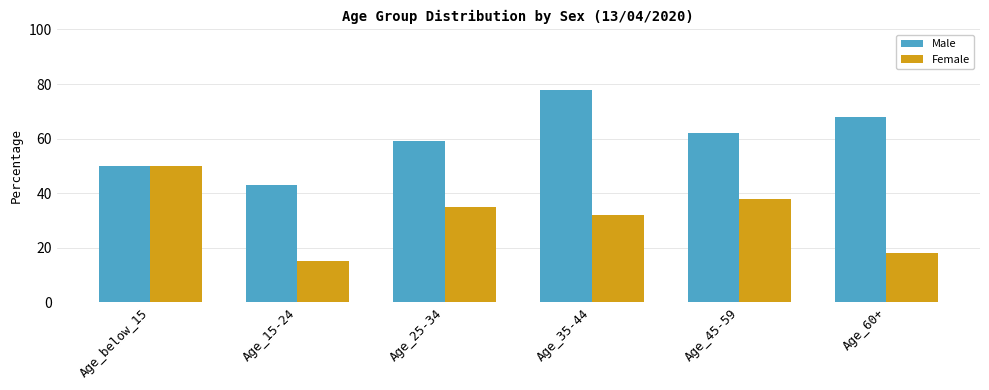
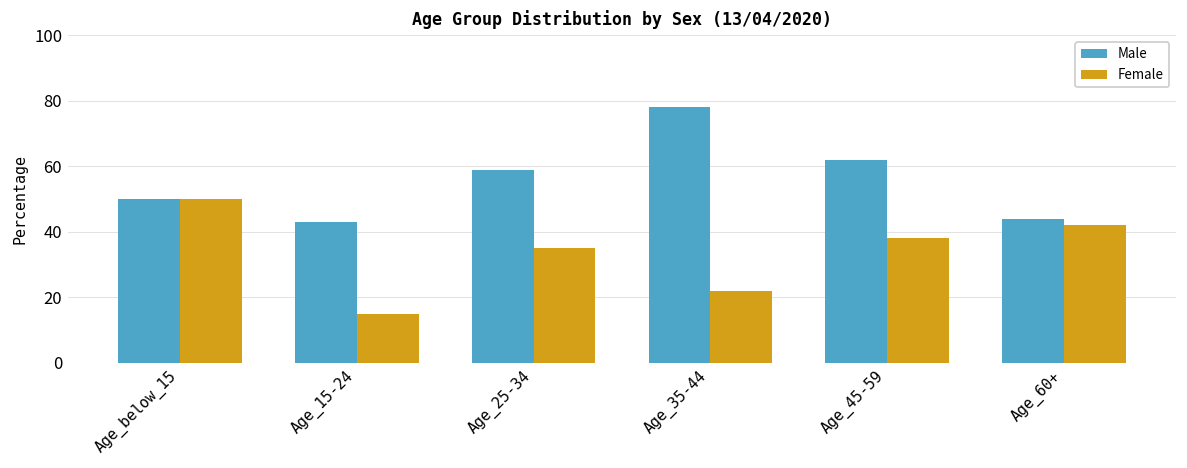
  {
    "Male": {
      "Age_below_15": 50,
      "Age_15-24": 43,
      "Age_25-34": 59,
      "Age_35-44": 78,
      "Age_45-59": 62,
-     "Age_60+": 68
+     "Age_60+": 44
    },
    "Female": {
      "Age_below_15": 50,
      "Age_15-24": 15,
      "Age_25-34": 35,
-     "Age_35-44": 32,
+     "Age_35-44": 22,
      "Age_45-59": 38,
-     "Age_60+": 18
+     "Age_60+": 42
    }
  }
